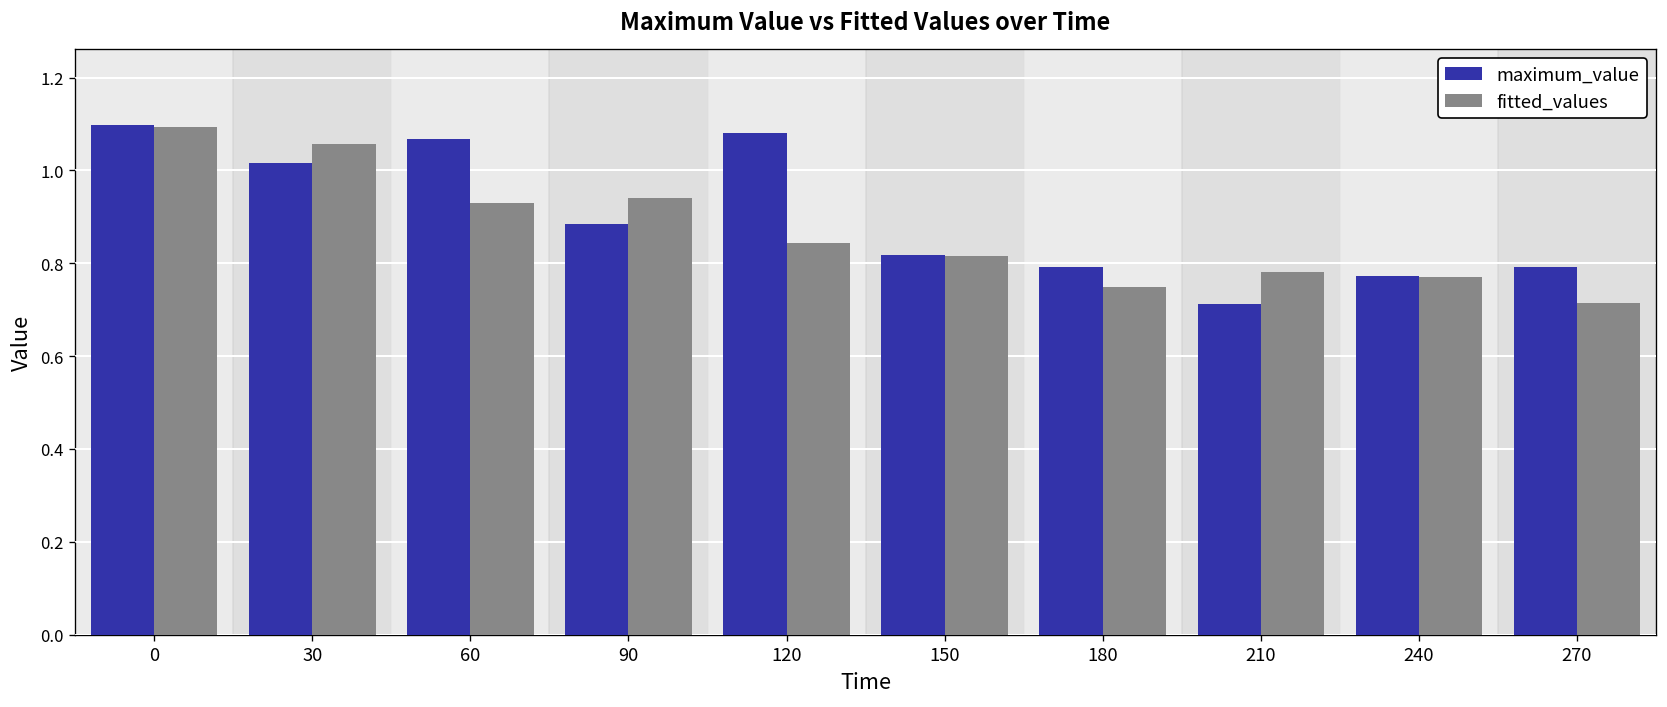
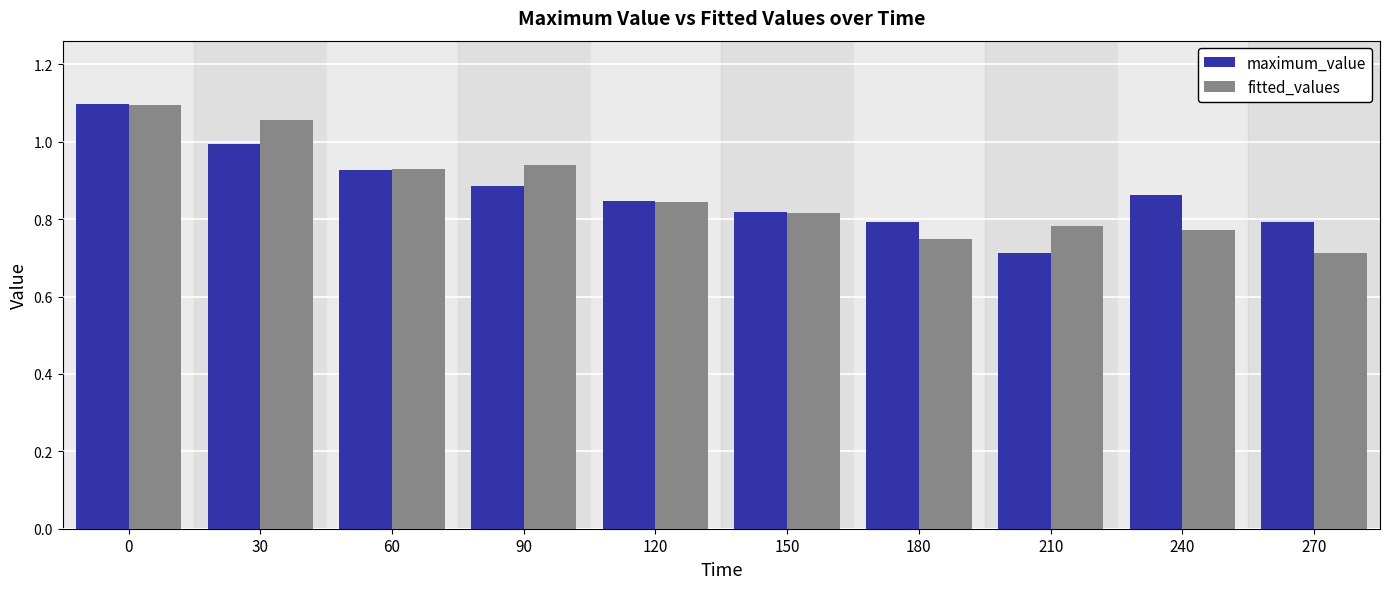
  {
    "maximum_value": {
      "0": 1.10,
-     "30": 1.02,
-     "60": 1.07,
+     "30": 0.99,
+     "60": 0.93,
      "90": 0.89,
-     "120": 1.08,
+     "120": 0.85,
      "150": 0.82,
      "180": 0.79,
      "210": 0.71,
-     "240": 0.77,
+     "240": 0.86,
      "270": 0.79
    },
    "fitted_values": {
      "0": 1.09,
      "30": 1.06,
      "60": 0.93,
      "90": 0.94,
      "120": 0.84,
      "150": 0.82,
      "180": 0.75,
      "210": 0.78,
      "240": 0.77,
      "270": 0.71
    }
  }
